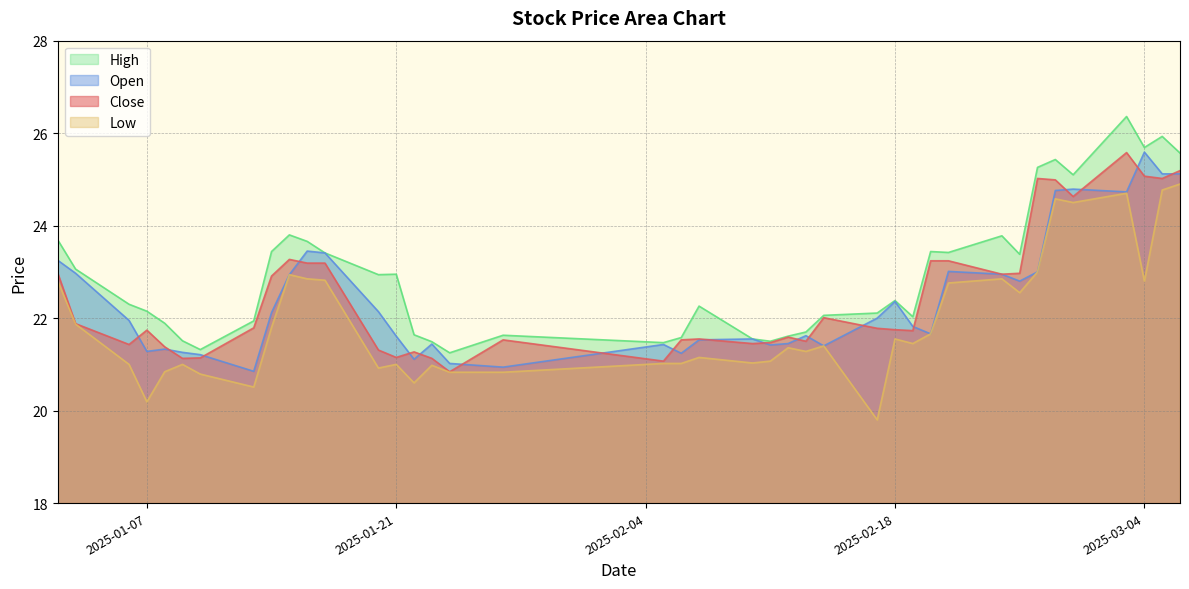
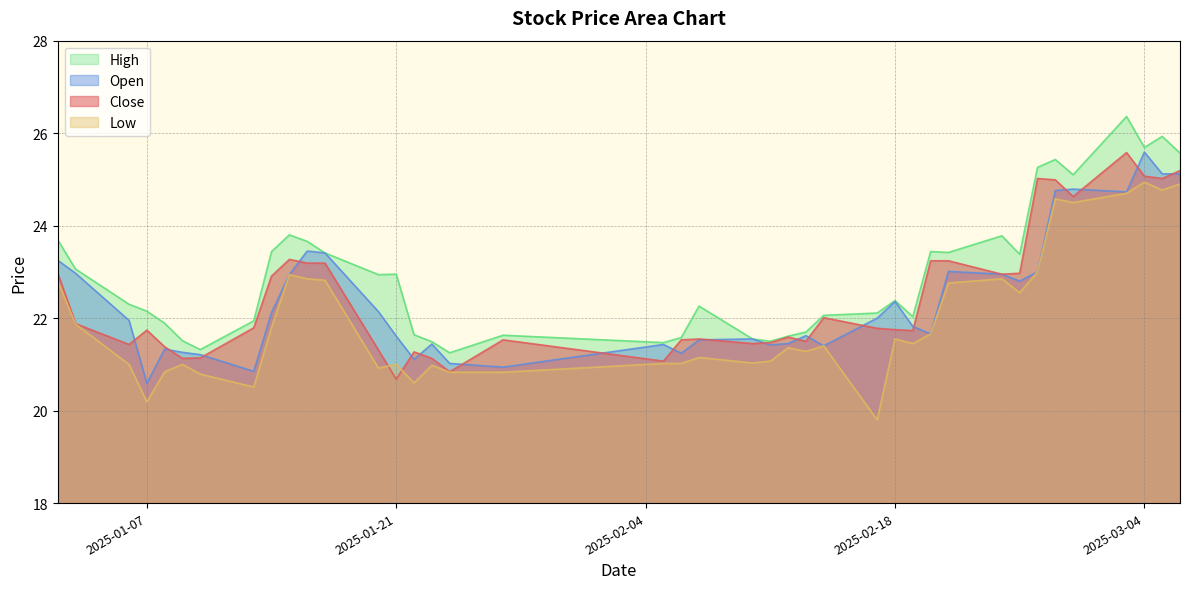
  {
    "High": {
      "2025-01-07": 22.2,
      "2025-01-21": 23.0,
      "2025-03-04": 25.7
    },
    "Open": {
-     "2025-01-07": 21.3,
+     "2025-01-07": 20.6,
      "2025-01-21": 21.6,
      "2025-03-04": 25.6
    },
    "Close": {
      "2025-01-07": 21.7,
-     "2025-01-21": 21.2,
+     "2025-01-21": 20.7,
      "2025-02-18": 21.8,
      "2025-03-04": 25.1
    },
    "Low": {
      "2025-01-07": 20.2,
      "2025-01-21": 21.0,
      "2025-02-18": 21.6,
-     "2025-03-04": 22.8
+     "2025-03-04": 24.9
    }
  }
